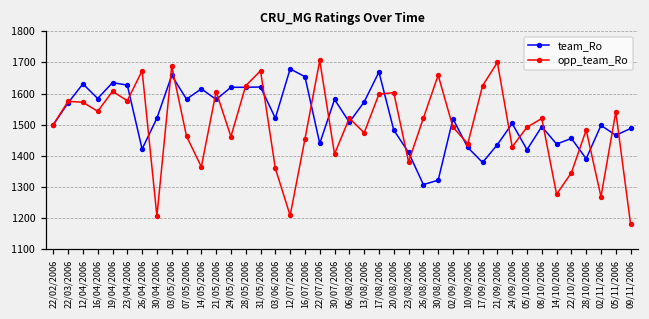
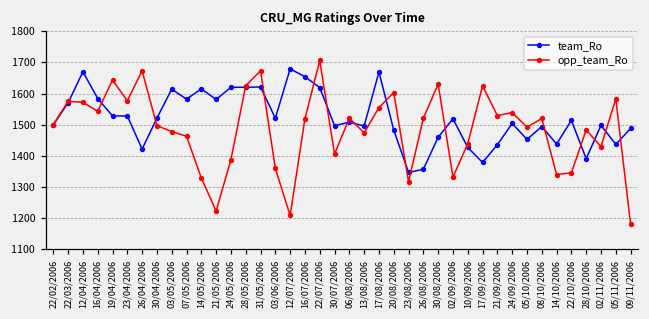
  {
    "team_Ro": {
-     "12/04/2006": 1630,
+     "12/04/2006": 1670,
      "16/04/2006": 1580,
-     "19/04/2006": 1640,
-     "23/04/2006": 1630,
+     "19/04/2006": 1530,
+     "23/04/2006": 1530,
      "26/04/2006": 1420,
      "30/04/2006": 1520,
-     "03/05/2006": 1660,
+     "03/05/2006": 1610,
      "07/05/2006": 1580,
      "14/05/2006": 1620,
      "21/05/2006": 1580,
      "24/05/2006": 1620,
      "31/05/2006": 1620,
      "03/06/2006": 1520,
      "12/07/2006": 1680,
      "16/07/2006": 1650,
-     "22/07/2006": 1440,
-     "30/07/2006": 1580,
+     "22/07/2006": 1620,
+     "30/07/2006": 1500,
      "06/08/2006": 1510,
-     "13/08/2006": 1570,
+     "13/08/2006": 1500,
      "17/08/2006": 1670,
      "20/08/2006": 1480,
-     "23/08/2006": 1410,
-     "26/08/2006": 1310,
-     "30/08/2006": 1320,
+     "23/08/2006": 1350,
+     "26/08/2006": 1360,
+     "30/08/2006": 1460,
      "02/09/2006": 1520,
      "10/09/2006": 1430,
      "17/09/2006": 1380,
      "21/09/2006": 1440,
      "24/09/2006": 1500,
-     "05/10/2006": 1420,
+     "05/10/2006": 1450,
      "08/10/2006": 1490,
      "14/10/2006": 1440,
-     "22/10/2006": 1460,
+     "22/10/2006": 1510,
      "28/10/2006": 1390,
      "02/11/2006": 1500,
-     "05/11/2006": 1470,
+     "05/11/2006": 1440,
      "09/11/2006": 1490
    },
    "opp_team_Ro": {
      "12/04/2006": 1570,
      "16/04/2006": 1540,
-     "19/04/2006": 1610,
+     "19/04/2006": 1640,
      "23/04/2006": 1580,
      "26/04/2006": 1670,
-     "30/04/2006": 1210,
-     "03/05/2006": 1690,
+     "30/04/2006": 1500,
+     "03/05/2006": 1480,
      "07/05/2006": 1460,
-     "14/05/2006": 1370,
-     "21/05/2006": 1610,
-     "24/05/2006": 1460,
+     "14/05/2006": 1330,
+     "21/05/2006": 1220,
+     "24/05/2006": 1390,
      "31/05/2006": 1670,
      "03/06/2006": 1360,
      "12/07/2006": 1210,
-     "16/07/2006": 1450,
+     "16/07/2006": 1520,
      "22/07/2006": 1710,
      "30/07/2006": 1410,
      "06/08/2006": 1520,
      "13/08/2006": 1470,
-     "17/08/2006": 1600,
+     "17/08/2006": 1560,
      "20/08/2006": 1600,
-     "23/08/2006": 1380,
+     "23/08/2006": 1320,
      "26/08/2006": 1520,
-     "30/08/2006": 1660,
-     "02/09/2006": 1490,
+     "30/08/2006": 1630,
+     "02/09/2006": 1330,
      "10/09/2006": 1440,
      "17/09/2006": 1630,
-     "21/09/2006": 1700,
-     "24/09/2006": 1430,
+     "21/09/2006": 1530,
+     "24/09/2006": 1540,
      "05/10/2006": 1490,
      "08/10/2006": 1520,
-     "14/10/2006": 1280,
+     "14/10/2006": 1340,
      "22/10/2006": 1350,
      "28/10/2006": 1480,
-     "02/11/2006": 1270,
-     "05/11/2006": 1540,
+     "02/11/2006": 1430,
+     "05/11/2006": 1580,
      "09/11/2006": 1180
    }
  }
